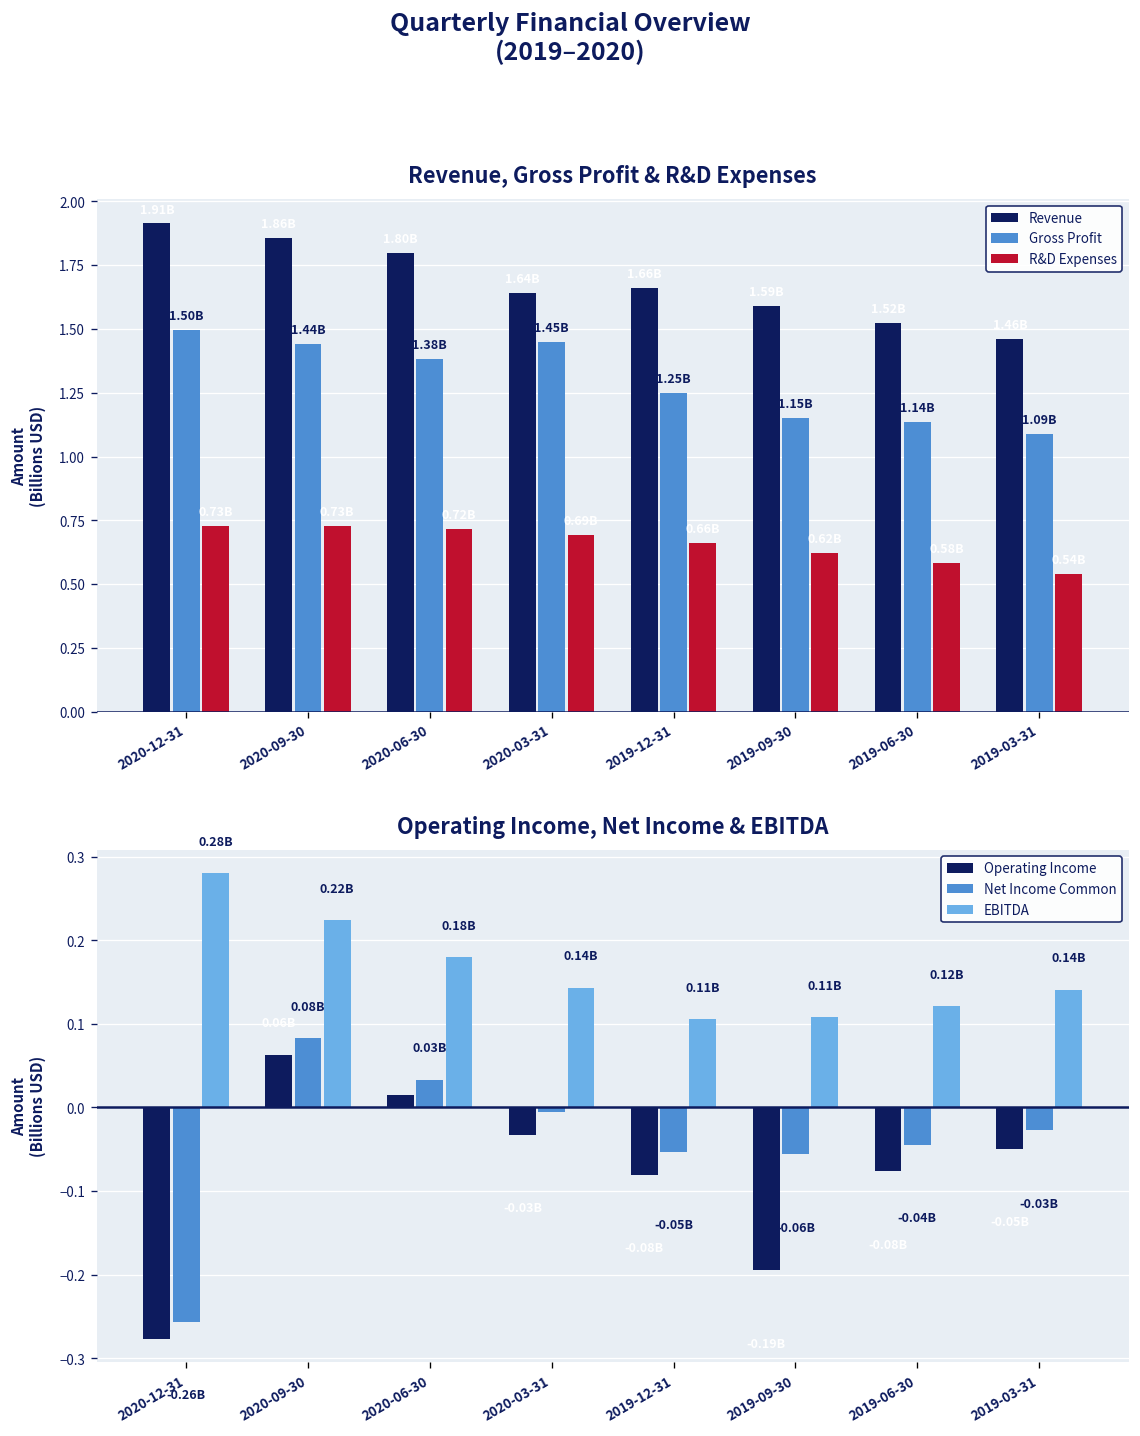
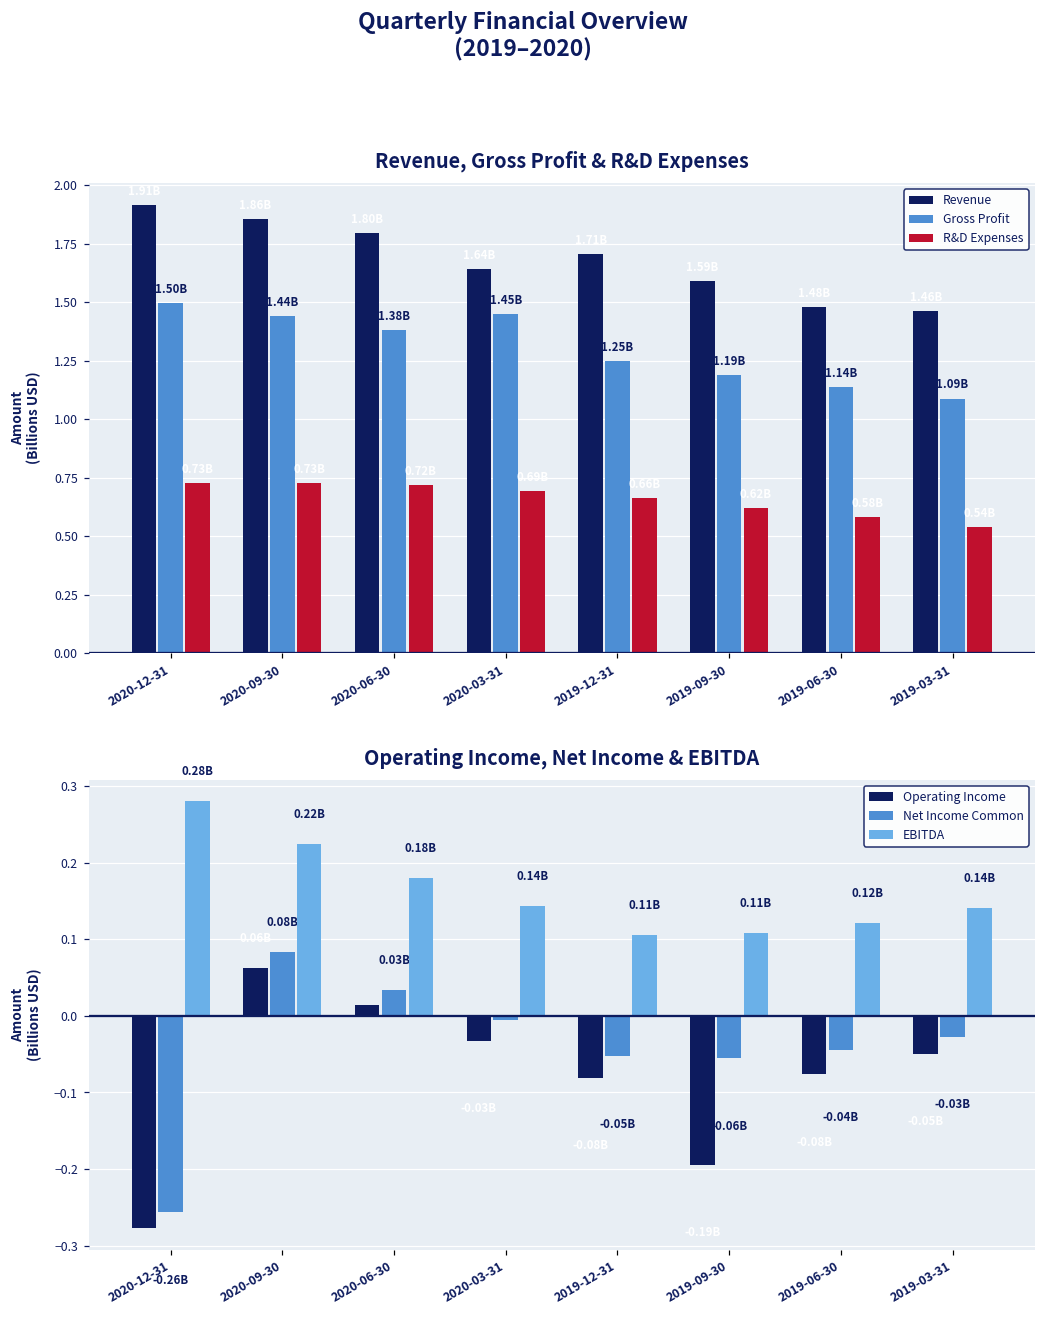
  {
    "Revenue, Gross Profit & R&D Expenses": {
      "Revenue": {
        "2020-12-31": "1.91",
        "2020-09-30": "1.86",
        "2020-06-30": "1.80",
        "2020-03-31": "1.64",
-       "2019-12-31": "1.66",
+       "2019-12-31": "1.71",
        "2019-09-30": "1.59",
-       "2019-06-30": "1.52",
+       "2019-06-30": "1.48",
        "2019-03-31": "1.46"
      },
      "Gross Profit": {
        "2020-12-31": "1.50B",
        "2020-09-30": "1.44B",
        "2020-06-30": "1.38B",
        "2020-03-31": "1.45B",
        "2019-12-31": "1.25B",
-       "2019-09-30": "1.15B",
+       "2019-09-30": "1.19B",
        "2019-06-30": "1.14B",
        "2019-03-31": "1.09B"
      },
      "R&D Expenses": {
        "2020-12-31": "0.73",
        "2020-09-30": "0.73",
        "2020-06-30": "0.72",
        "2020-03-31": "0.69",
        "2019-12-31": "0.66",
        "2019-09-30": "0.62",
        "2019-06-30": "0.58",
        "2019-03-31": "0.54"
      }
    },
    "Operating Income, Net Income & EBITDA": {
      "Operating Income": {
        "2020-12-31": "-0.28",
        "2020-09-30": "0.06",
        "2020-06-30": "0.01",
        "2020-03-31": "-0.03",
        "2019-12-31": "-0.08",
        "2019-09-30": "-0.19",
        "2019-06-30": "-0.08",
        "2019-03-31": "-0.05"
      }
    }
  }
